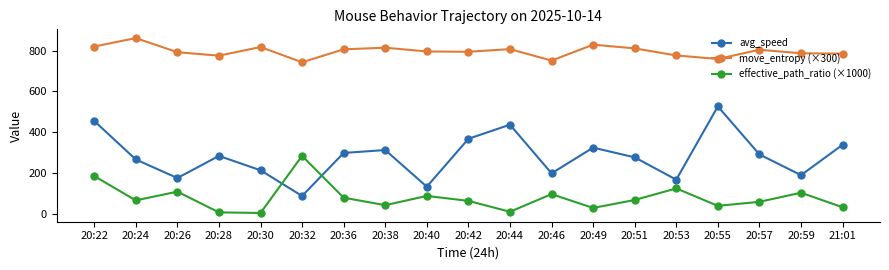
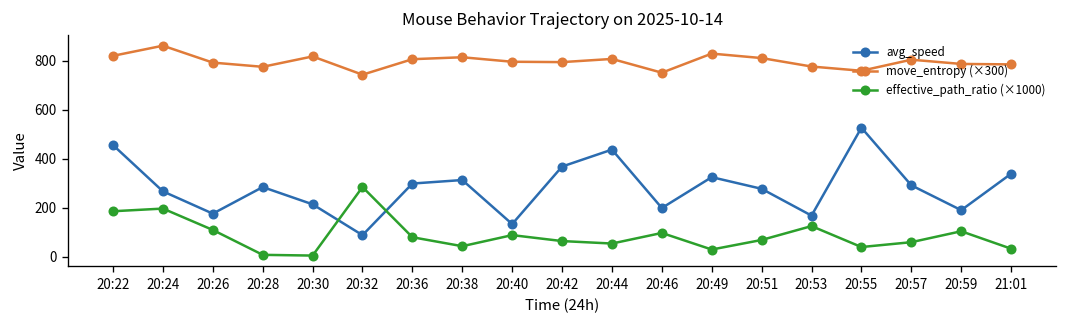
  {
    "avg_speed": {
      "20:22": 460,
      "20:24": 270,
      "20:26": 180,
      "20:28": 280,
      "20:30": 210,
      "20:32": 90,
      "20:36": 300,
      "20:38": 310,
      "20:40": 130,
      "20:42": 370,
      "20:44": 440,
      "20:46": 200,
      "20:49": 320,
      "20:51": 280,
      "20:53": 170,
      "20:55": 530,
      "20:57": 290,
      "20:59": 190,
      "21:01": 340
    },
    "move_entropy (×300)": {
      "20:22": 820,
      "20:24": 860,
      "20:26": 790,
      "20:28": 780,
      "20:30": 820,
      "20:32": 740,
      "20:36": 810,
      "20:38": 810,
      "20:40": 800,
      "20:42": 790,
      "20:44": 810,
      "20:46": 750,
      "20:49": 830,
      "20:51": 810,
      "20:53": 780,
      "20:55": 760,
      "20:57": 800,
      "20:59": 790,
      "21:01": 790
    },
    "effective_path_ratio (×1000)": {
      "20:22": 190,
-     "20:24": 70,
+     "20:24": 200,
      "20:26": 110,
      "20:28": 10,
      "20:30": 0,
      "20:32": 280,
      "20:36": 80,
      "20:38": 40,
      "20:40": 90,
      "20:42": 60,
-     "20:44": 10,
+     "20:44": 50,
      "20:46": 100,
      "20:49": 30,
      "20:51": 70,
      "20:53": 120,
      "20:55": 40,
      "20:57": 60,
      "20:59": 100,
      "21:01": 30
    }
  }
